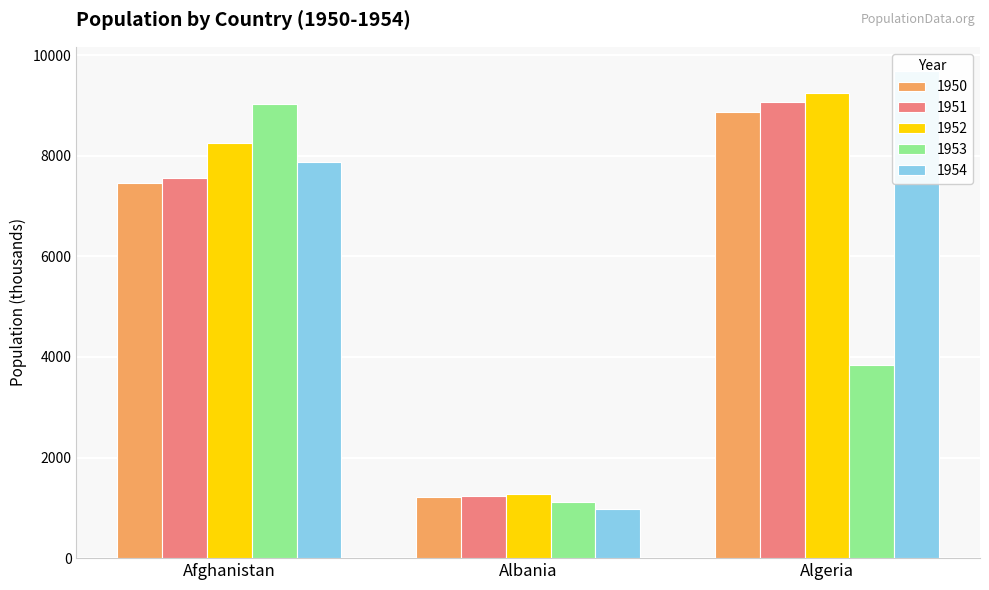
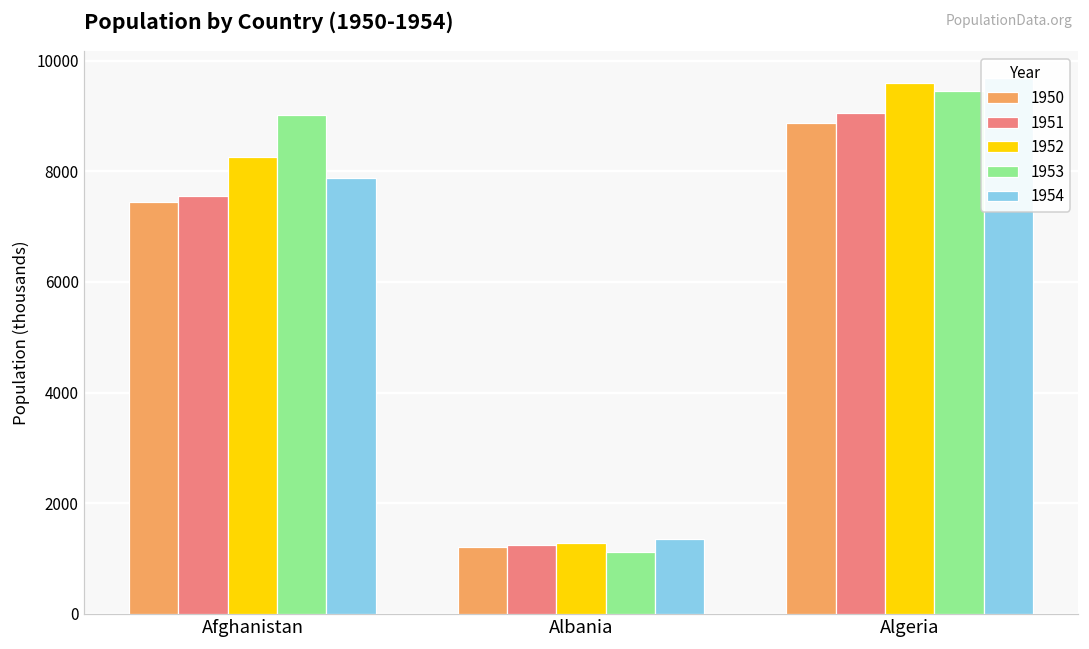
  {
    "1952": {
      "Afghanistan": 8300,
      "Albania": 1300,
-     "Algeria": 9300
+     "Algeria": 9600
    },
    "1953": {
      "Afghanistan": 9000,
      "Albania": 1100,
-     "Algeria": 3800
+     "Algeria": 9500
    },
    "1954": {
      "Afghanistan": 7900,
-     "Albania": 1000
+     "Albania": 1300
    }
  }
